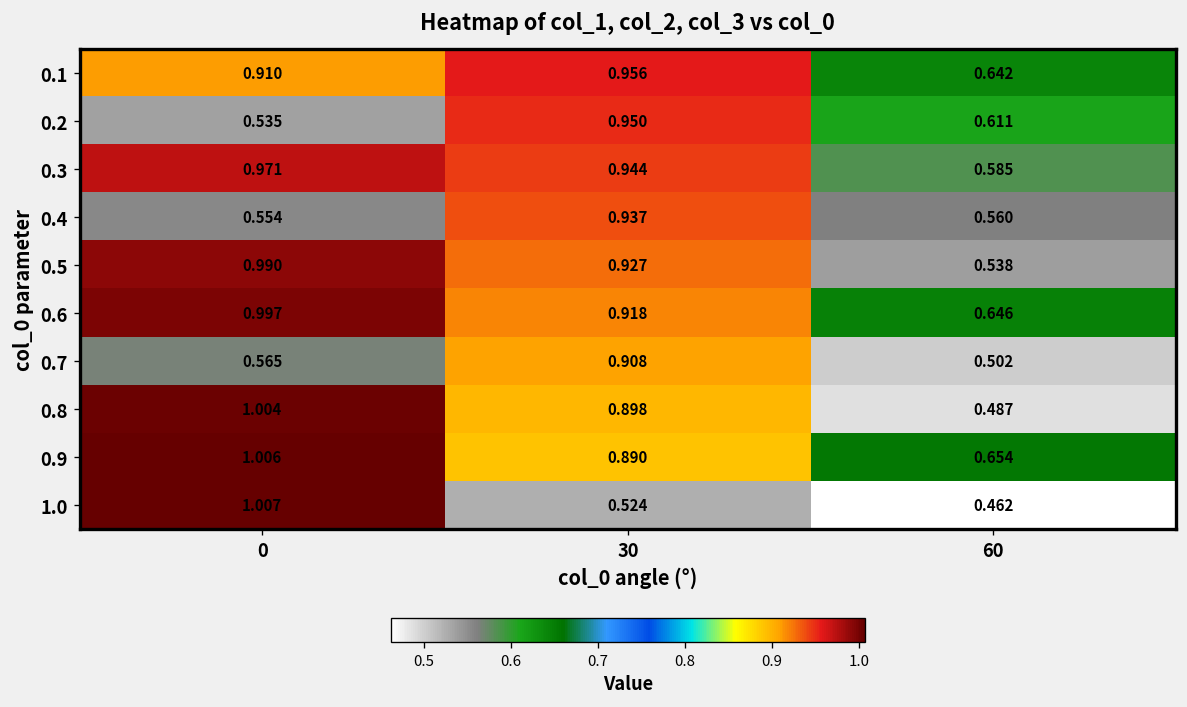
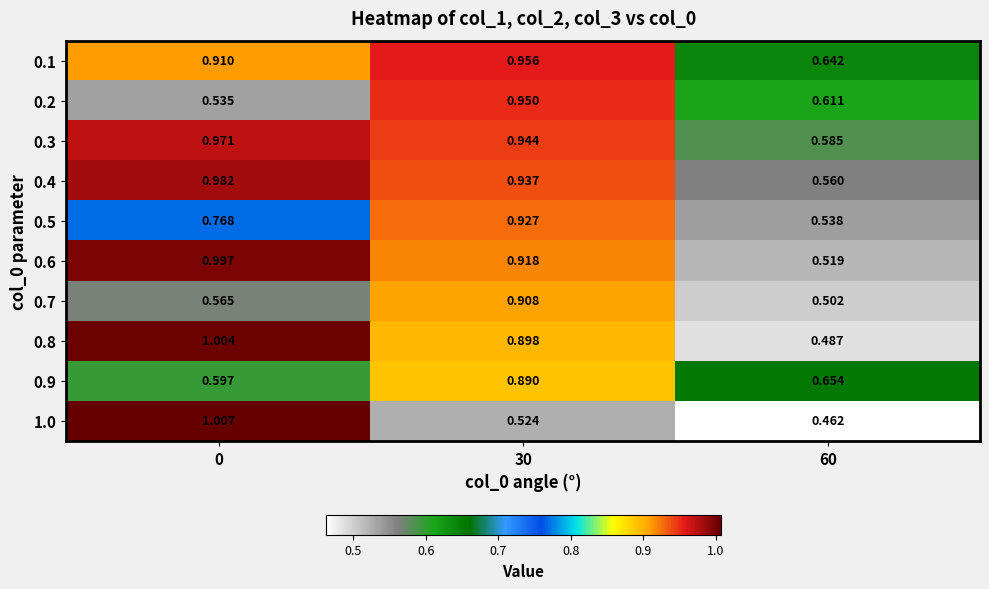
  {
    "0.1": {
      "0": 0.910,
      "30": 0.956,
      "60": 0.642
    },
    "0.2": {
      "0": 0.535,
      "30": 0.950,
      "60": 0.611
    },
    "0.3": {
      "0": 0.971,
      "30": 0.944,
      "60": 0.585
    },
    "0.4": {
-     "0": 0.554,
+     "0": 0.982,
      "30": 0.937,
      "60": 0.560
    },
    "0.5": {
-     "0": 0.990,
+     "0": 0.768,
      "30": 0.927,
      "60": 0.538
    },
    "0.6": {
      "0": 0.997,
      "30": 0.918,
-     "60": 0.646
+     "60": 0.519
    },
    "0.7": {
      "0": 0.565,
      "30": 0.908,
      "60": 0.502
    },
    "0.8": {
      "0": 1.004,
      "30": 0.898,
      "60": 0.487
    },
    "0.9": {
-     "0": 1.006,
+     "0": 0.597,
      "30": 0.890,
      "60": 0.654
    },
    "1.0": {
      "0": 1.007,
      "30": 0.524,
      "60": 0.462
    }
  }
